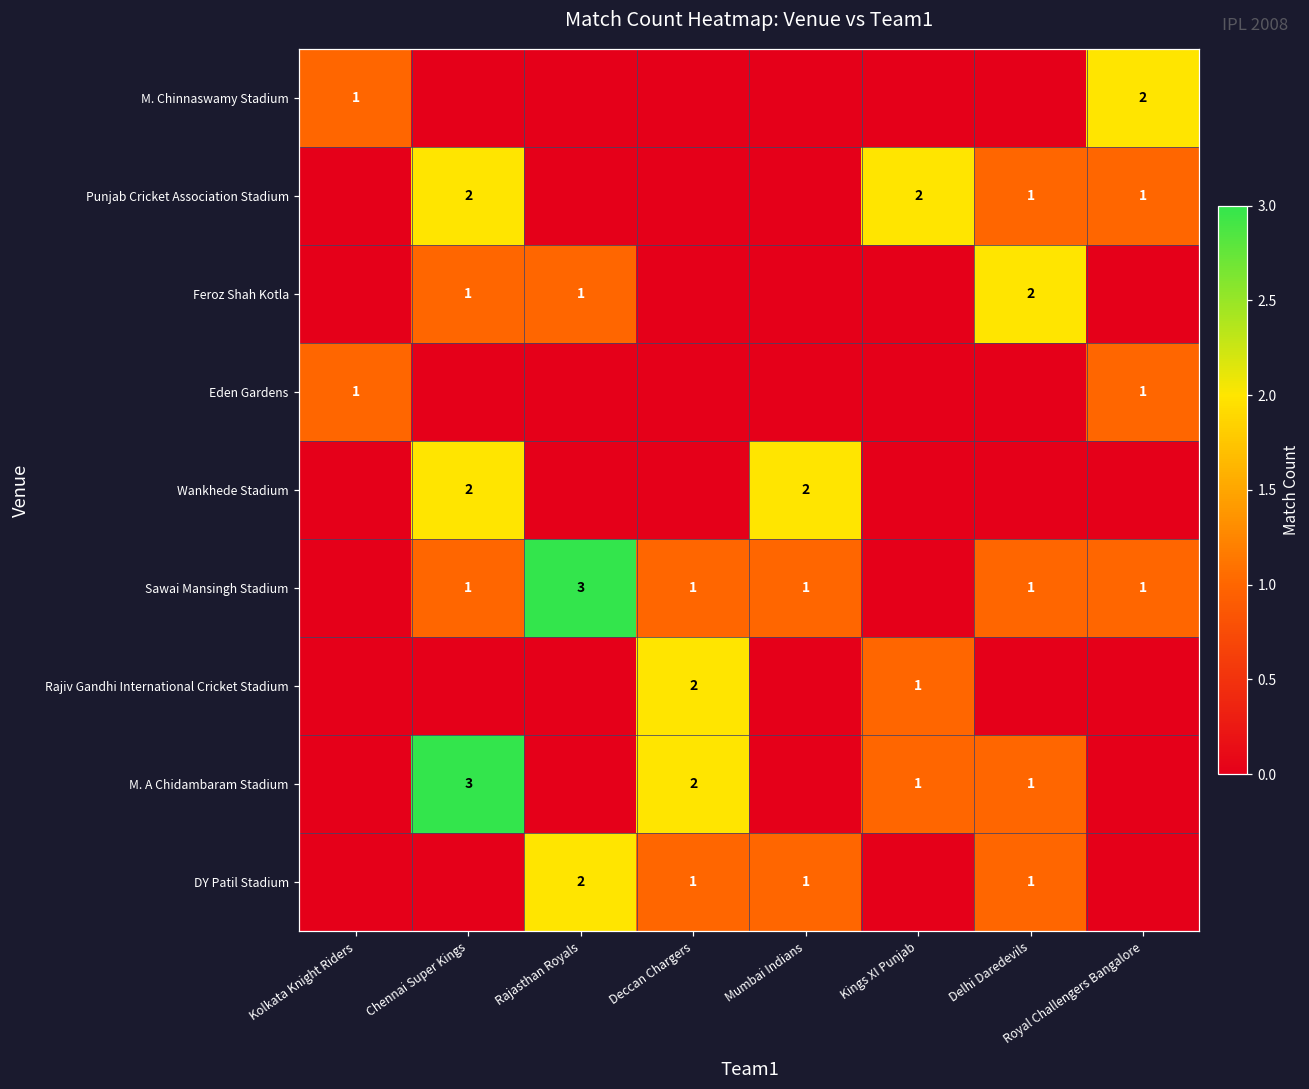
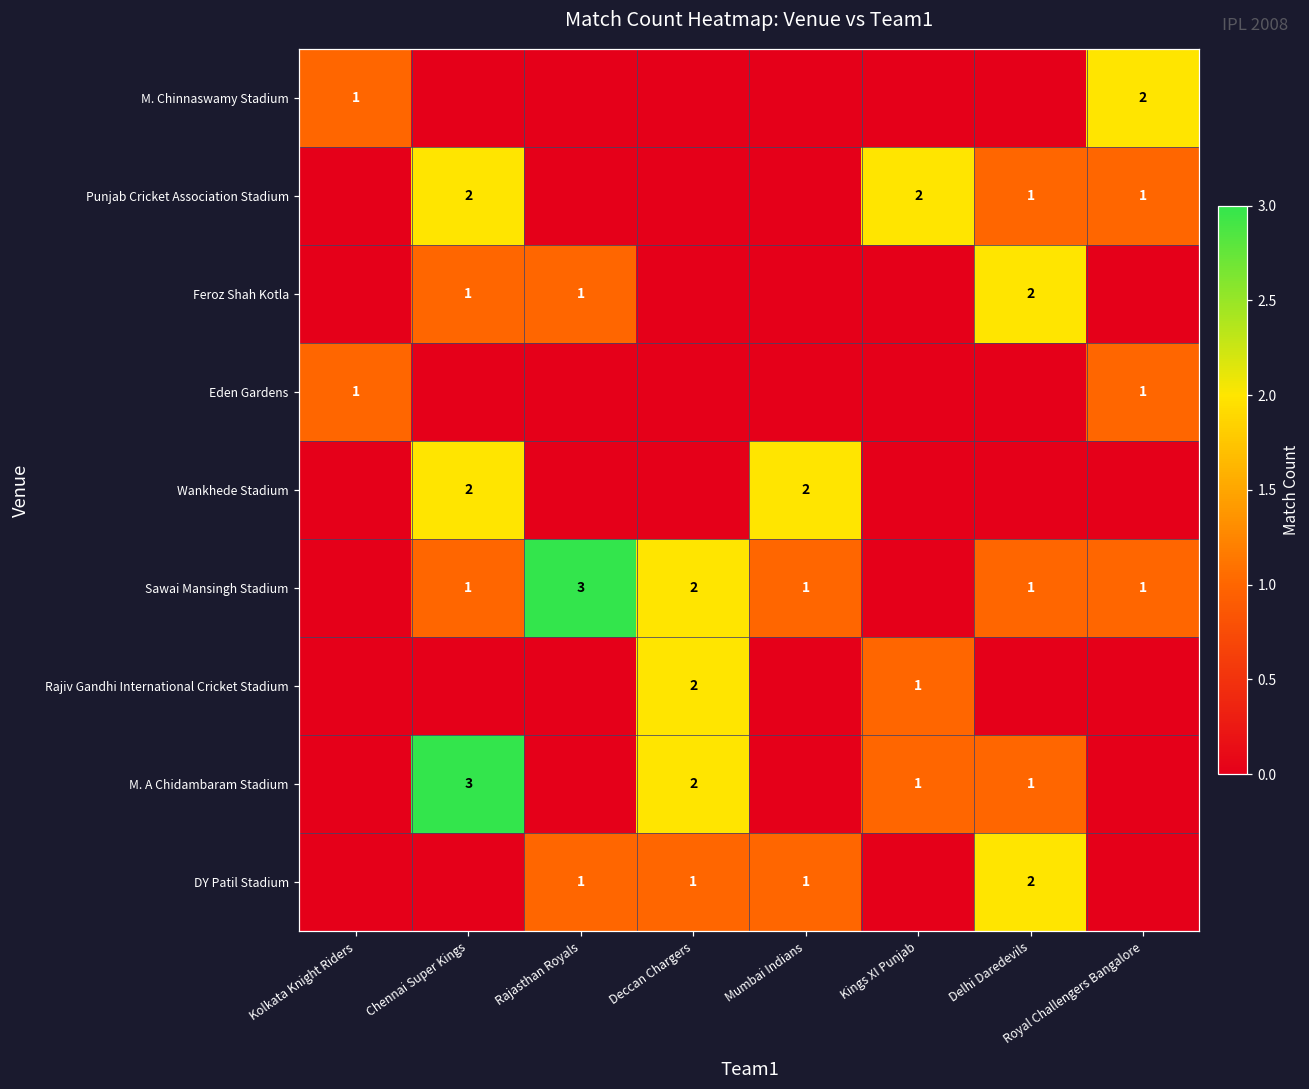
  {
    "M. Chinnaswamy Stadium": {
      "Kolkata Knight Riders": 1,
      "Royal Challengers Bangalore": 2
    },
    "Punjab Cricket Association Stadium": {
      "Chennai Super Kings": 2,
      "Kings XI Punjab": 2,
      "Delhi Daredevils": 1,
      "Royal Challengers Bangalore": 1
    },
    "Feroz Shah Kotla": {
      "Chennai Super Kings": 1,
      "Rajasthan Royals": 1,
      "Delhi Daredevils": 2
    },
    "Eden Gardens": {
      "Kolkata Knight Riders": 1,
      "Royal Challengers Bangalore": 1
    },
    "Wankhede Stadium": {
      "Chennai Super Kings": 2,
      "Mumbai Indians": 2
    },
    "Sawai Mansingh Stadium": {
      "Chennai Super Kings": 1,
      "Rajasthan Royals": 3,
-     "Deccan Chargers": 1,
+     "Deccan Chargers": 2,
      "Mumbai Indians": 1,
      "Delhi Daredevils": 1,
      "Royal Challengers Bangalore": 1
    },
    "Rajiv Gandhi International Cricket Stadium": {
      "Deccan Chargers": 2,
      "Kings XI Punjab": 1
    },
    "M. A Chidambaram Stadium": {
      "Chennai Super Kings": 3,
      "Deccan Chargers": 2,
      "Kings XI Punjab": 1,
      "Delhi Daredevils": 1
    },
    "DY Patil Stadium": {
-     "Rajasthan Royals": 2,
+     "Rajasthan Royals": 1,
      "Deccan Chargers": 1,
      "Mumbai Indians": 1,
-     "Delhi Daredevils": 1
+     "Delhi Daredevils": 2
    }
  }
